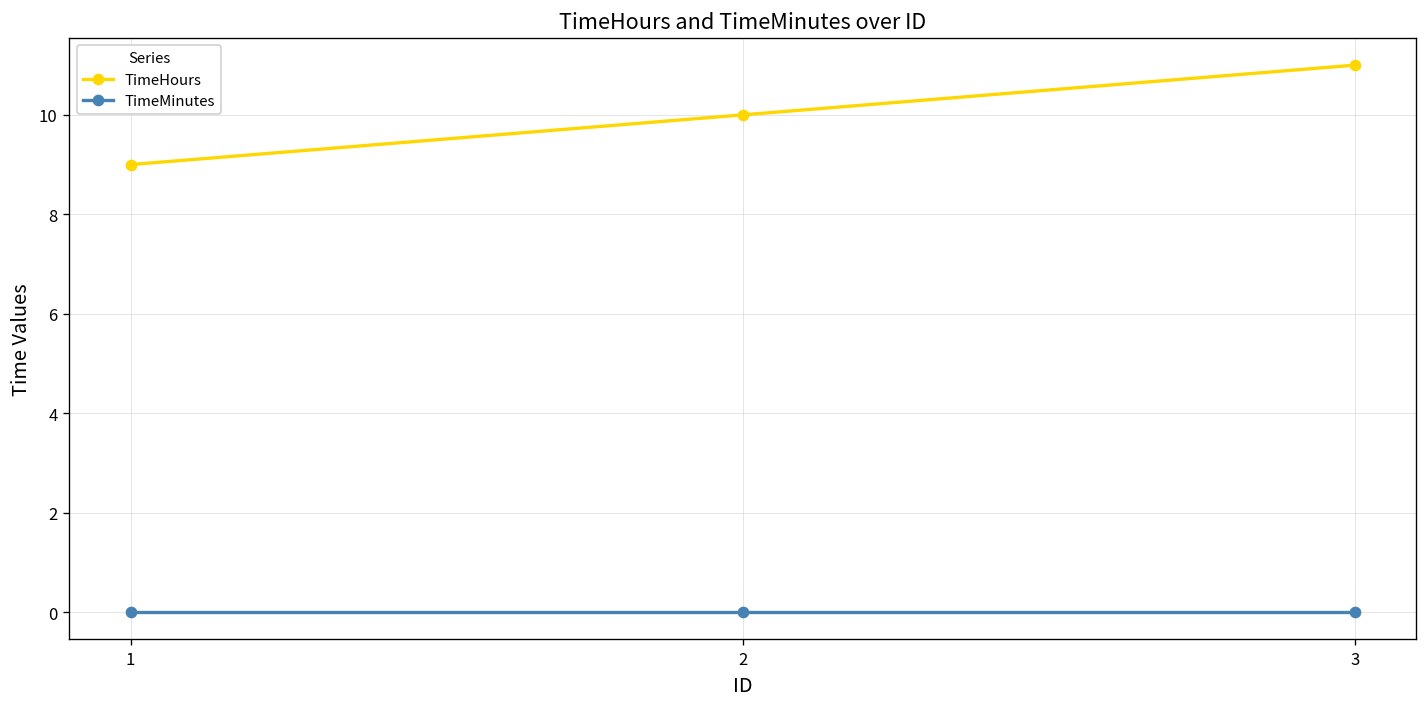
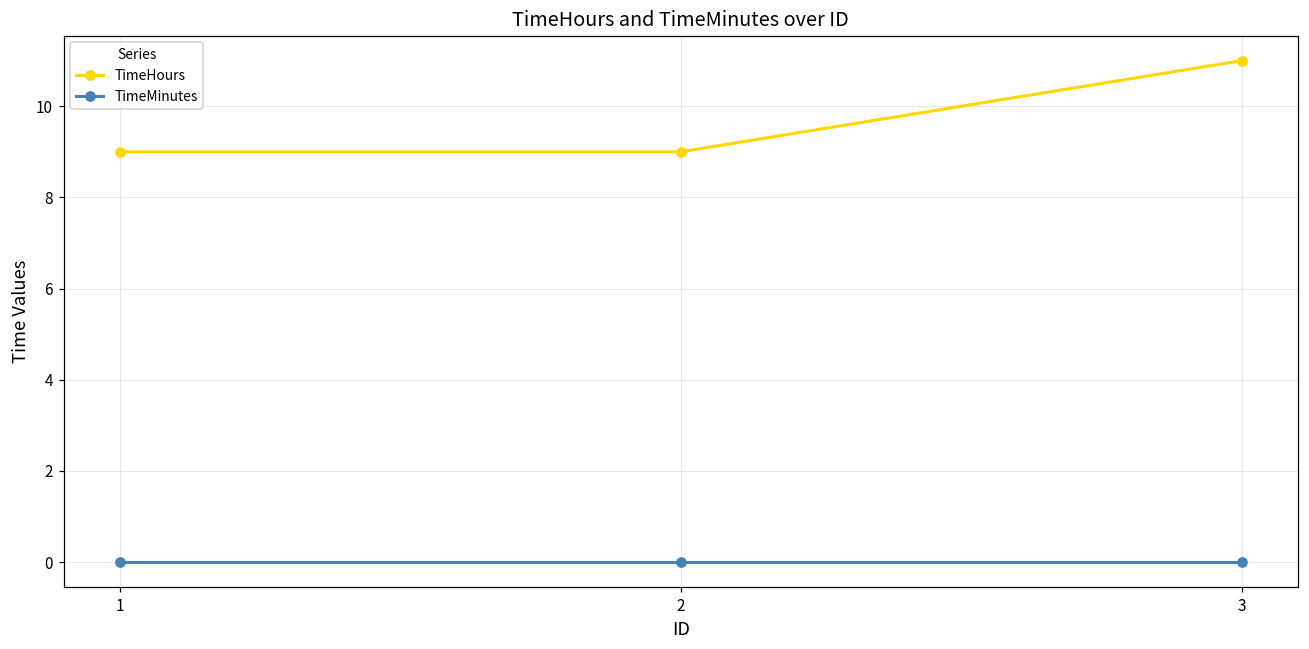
  {
    "TimeHours": {
      "1": 9,
-     "2": 10,
+     "2": 9,
      "3": 11
    },
    "TimeMinutes": {
      "1": 0,
      "2": 0,
      "3": 0
    }
  }
